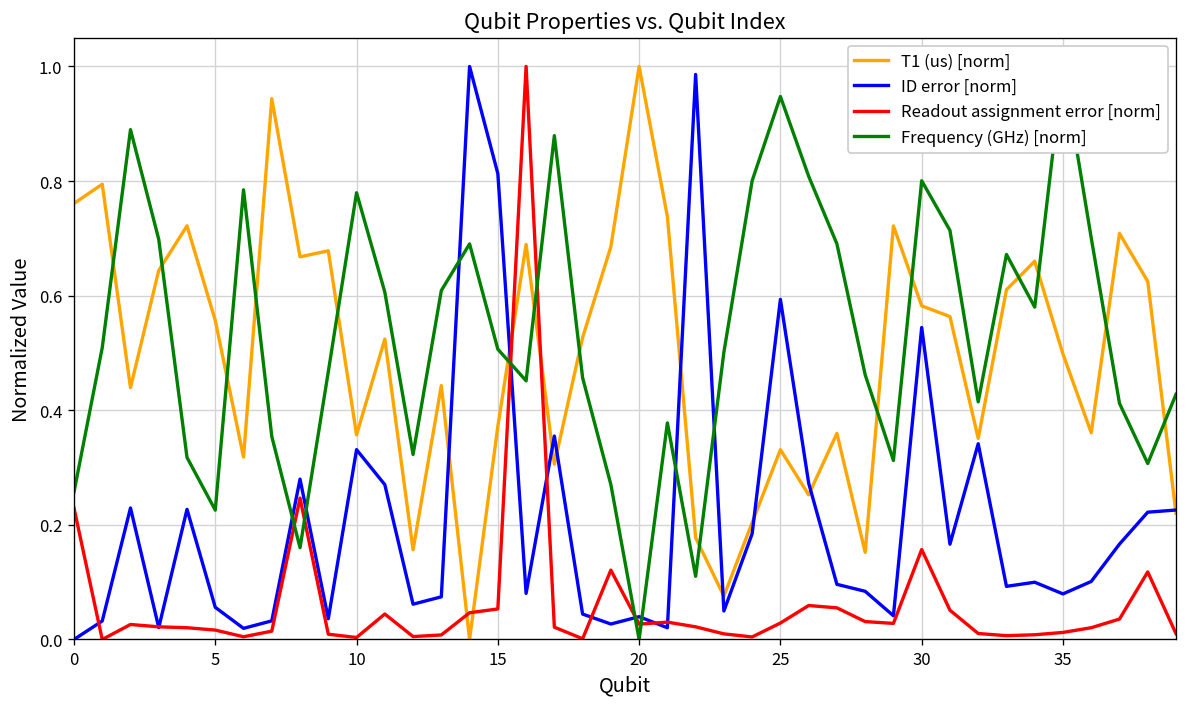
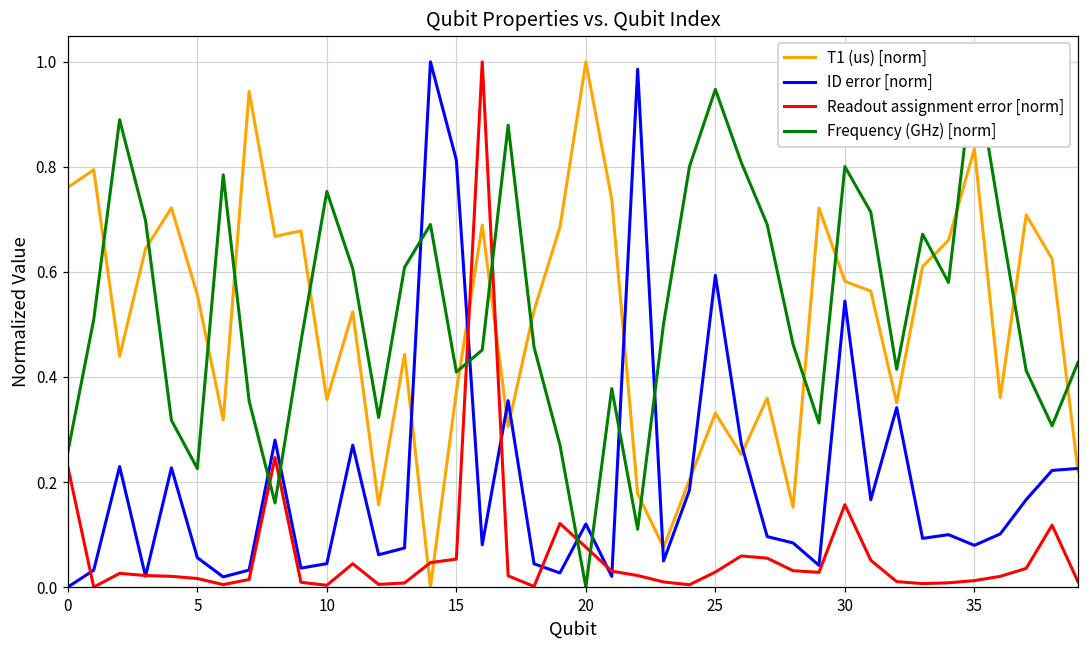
  {
    "T1 (us) [norm]": {
      "0": 0.76,
      "5": 0.56,
      "10": 0.36,
      "15": 0.37,
      "20": 1.00,
      "25": 0.33,
      "30": 0.58,
-     "35": 0.50
+     "35": 0.83
    },
    "ID error [norm]": {
      "0": 0.00,
      "5": 0.06,
-     "10": 0.33,
+     "10": 0.04,
      "15": 0.81,
-     "20": 0.04,
+     "20": 0.12,
      "25": 0.59,
      "30": 0.54,
      "35": 0.08
    },
    "Readout assignment error [norm]": {
      "0": 0.23,
      "5": 0.02,
      "10": 0.00,
      "15": 0.05,
-     "20": 0.03,
+     "20": 0.08,
      "25": 0.03,
      "30": 0.16,
      "35": 0.01
    },
    "Frequency (GHz) [norm]": {
      "0": 0.26,
      "5": 0.23,
-     "10": 0.78,
-     "15": 0.51,
+     "10": 0.75,
+     "15": 0.41,
      "20": 0.00,
      "25": 0.95,
      "30": 0.80
    }
  }
